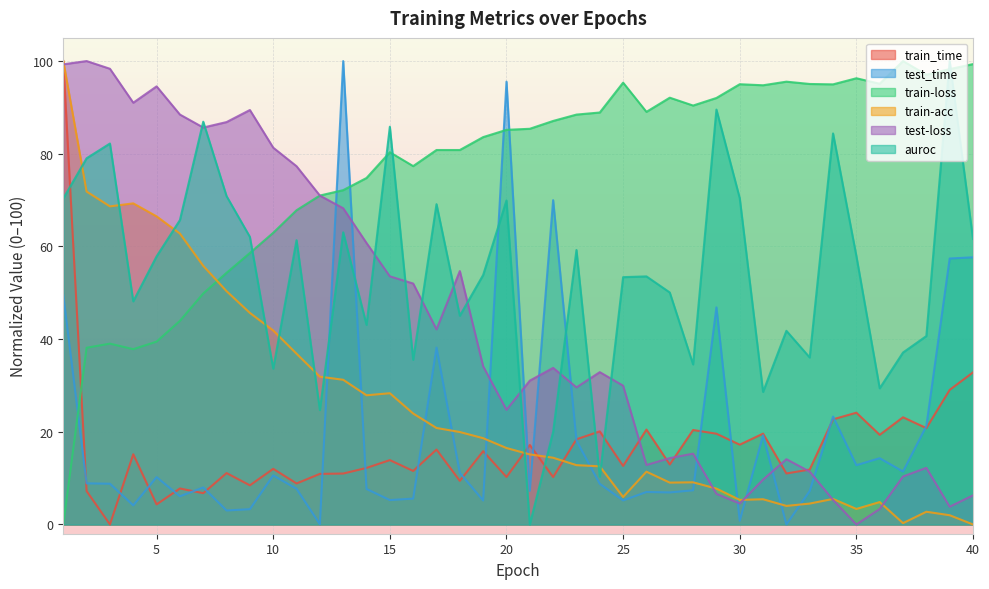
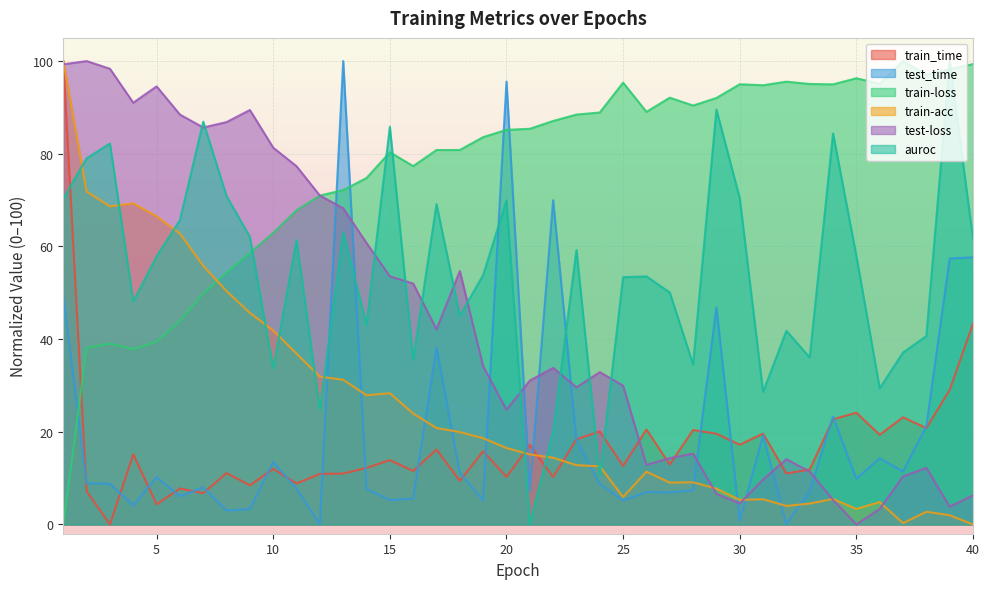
  {
    "train_time": {
      "5": 4,
      "10": 12,
      "15": 14,
      "20": 10,
      "25": 13,
      "30": 17,
      "35": 24,
-     "40": 33
+     "40": 43
    },
    "test_time": {
      "5": 10,
-     "10": 11,
+     "10": 13,
      "15": 5,
      "20": 96,
      "25": 5,
      "30": 1,
-     "35": 13,
+     "35": 10,
      "40": 58
    },
    "train-acc": {
      "5": 66,
      "10": 42,
      "15": 28,
      "20": 16,
      "25": 6,
      "30": 5,
      "35": 3,
      "40": 0
    },
    "test-loss": {
      "5": 95,
      "10": 81,
      "15": 54,
      "20": 25,
      "25": 30,
      "30": 5,
      "35": 0,
      "40": 6
    }
  }
